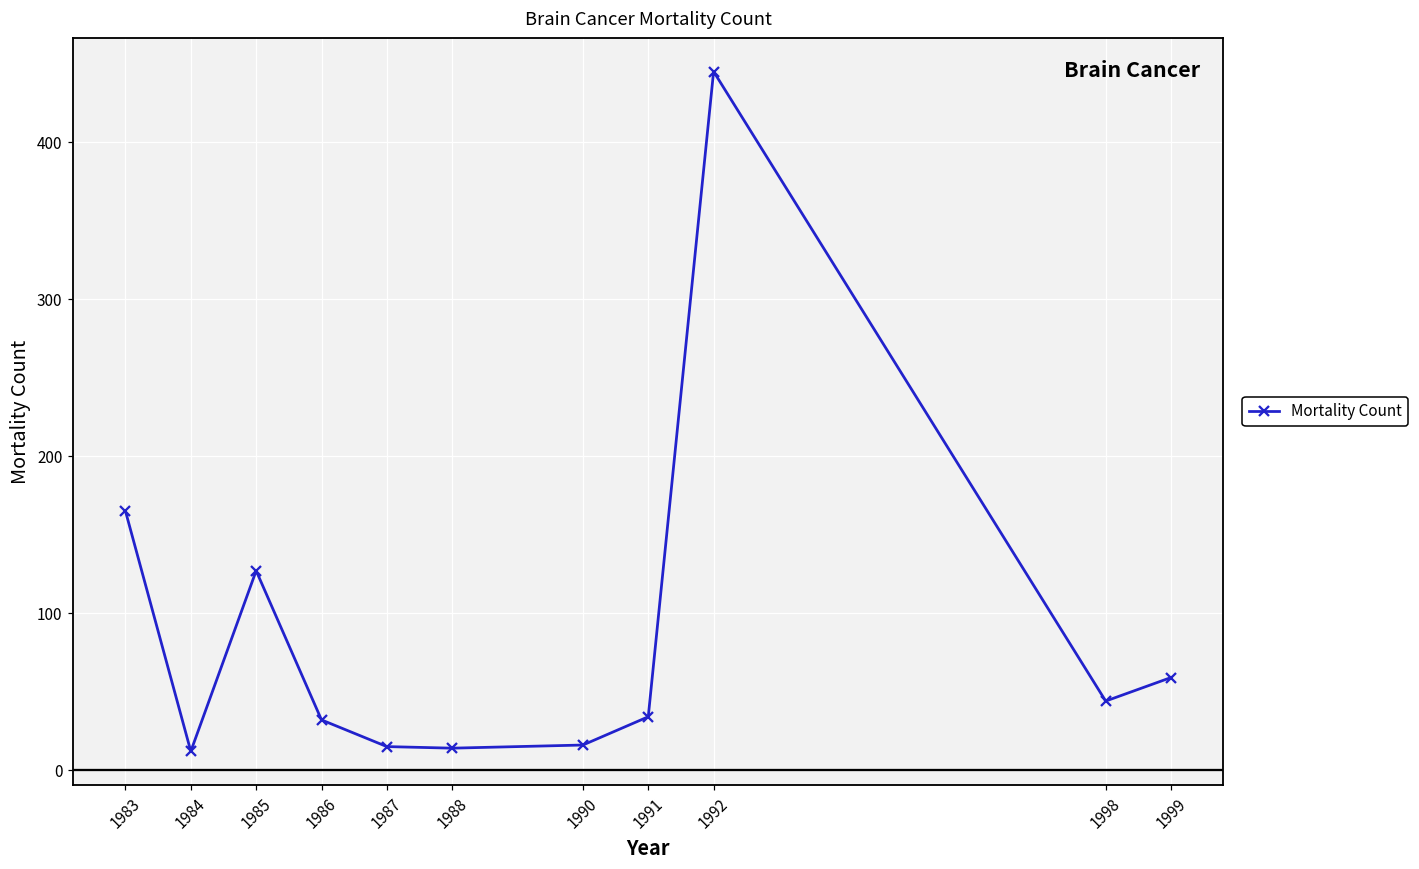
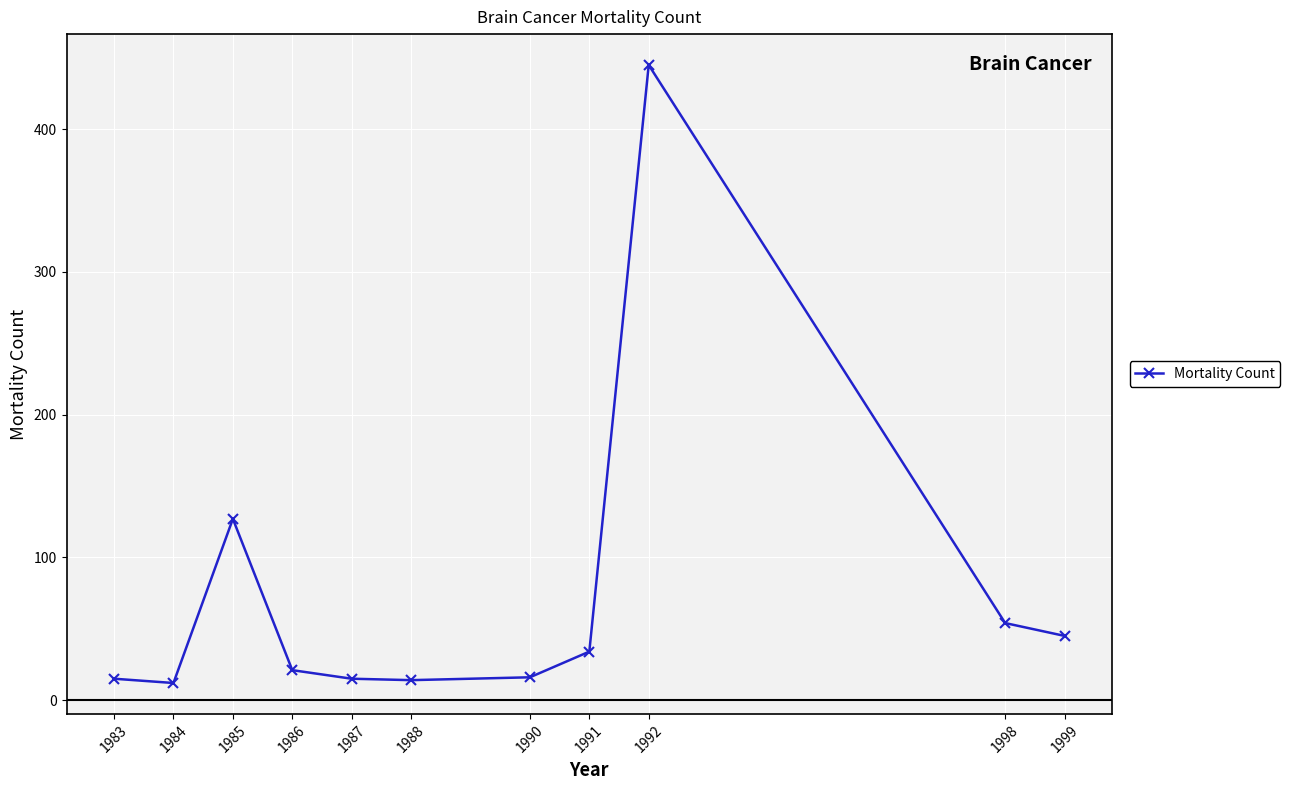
  {
-   "1983": 165,
+   "1983": 15,
    "1984": 12,
    "1985": 127,
-   "1986": 32,
+   "1986": 21,
    "1987": 15,
    "1988": 14,
    "1990": 16,
    "1991": 34,
    "1992": 445,
-   "1998": 44,
-   "1999": 59
+   "1998": 54,
+   "1999": 45
  }
